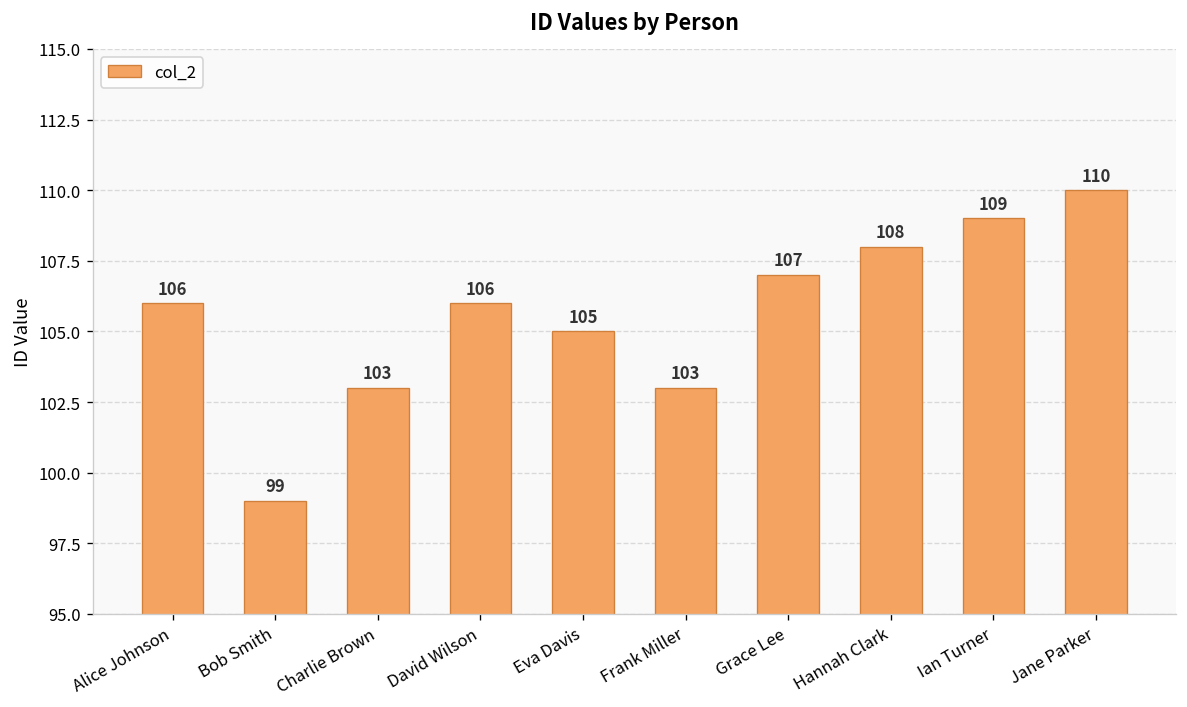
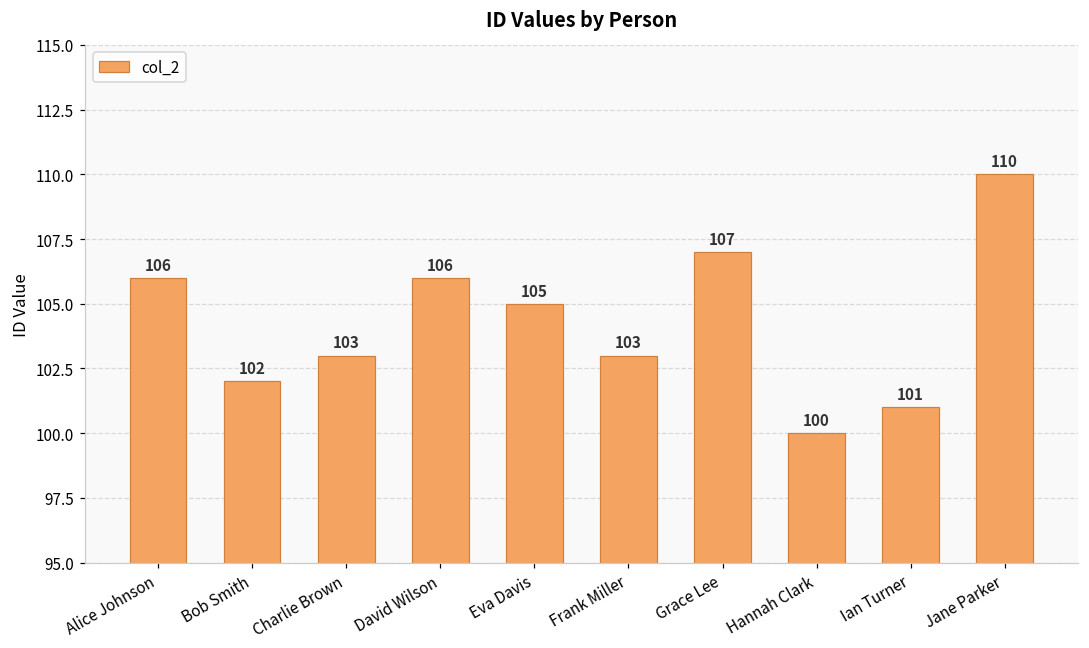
  {
    "Alice Johnson": 106,
-   "Bob Smith": 99,
+   "Bob Smith": 102,
    "Charlie Brown": 103,
    "David Wilson": 106,
    "Eva Davis": 105,
    "Frank Miller": 103,
    "Grace Lee": 107,
-   "Hannah Clark": 108,
-   "Ian Turner": 109,
+   "Hannah Clark": 100,
+   "Ian Turner": 101,
    "Jane Parker": 110
  }
